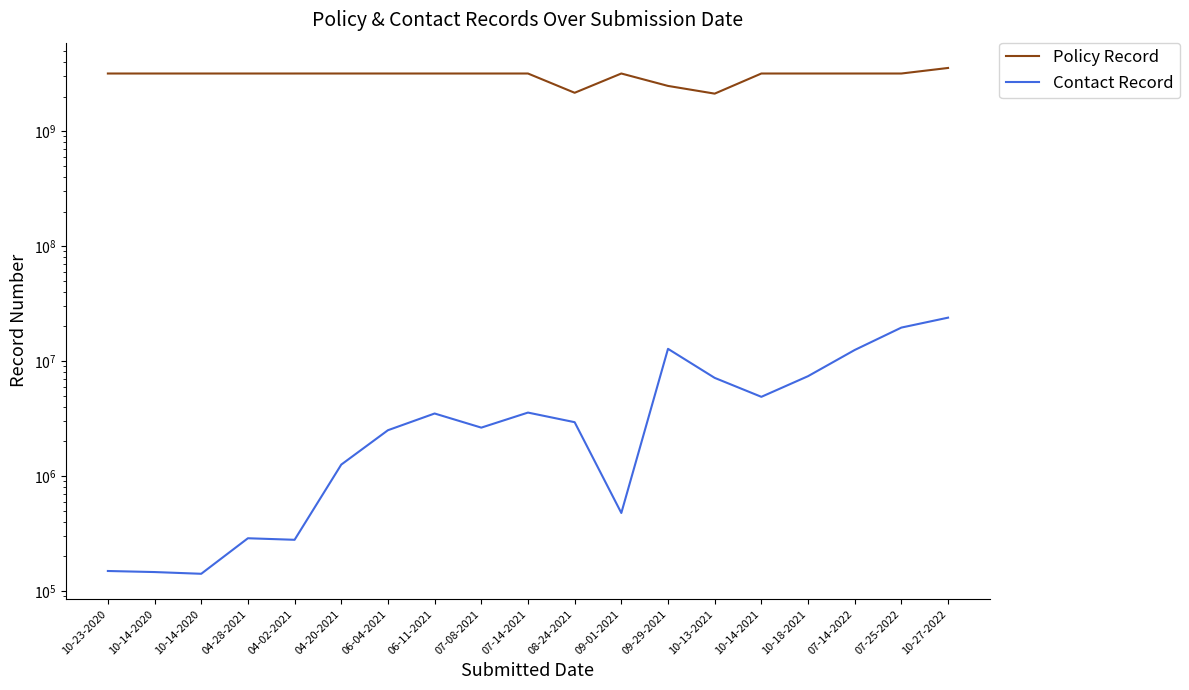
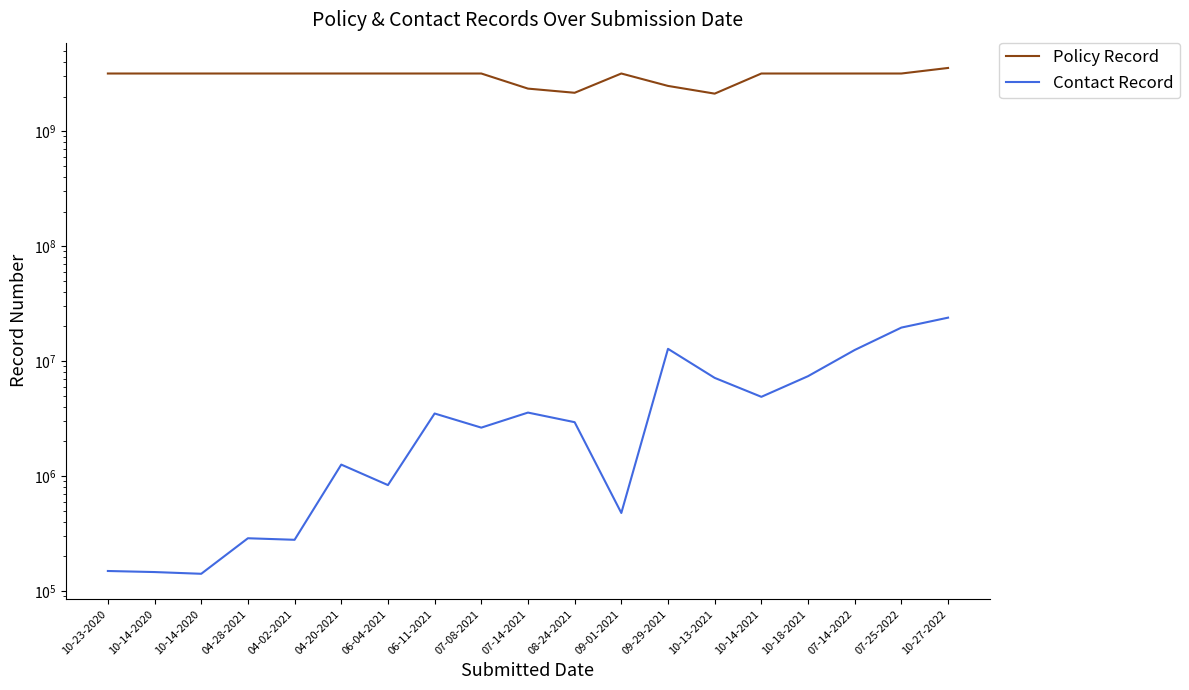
  {
    "Policy Record": {
      "10-23-2020": 3200000000,
      "04-28-2021": 3200000000,
      "04-02-2021": 3200000000,
      "04-20-2021": 3200000000,
      "06-04-2021": 3200000000,
      "06-11-2021": 3200000000,
      "07-08-2021": 3200000000,
-     "07-14-2021": 3200000000,
+     "07-14-2021": 2300000000,
      "08-24-2021": 2200000000,
      "09-01-2021": 3200000000,
      "09-29-2021": 2500000000,
      "10-13-2021": 2100000000,
      "10-14-2021": 3200000000,
      "10-18-2021": 3200000000,
      "07-14-2022": 3200000000,
      "07-25-2022": 3200000000,
      "10-27-2022": 3500000000
    },
    "Contact Record": {
      "10-23-2020": 150000,
      "04-28-2021": 290000,
      "04-02-2021": 280000,
      "04-20-2021": 1300000,
-     "06-04-2021": 2500000,
+     "06-04-2021": 800000,
      "06-11-2021": 3500000,
      "07-08-2021": 2600000,
      "07-14-2021": 3600000,
      "08-24-2021": 2900000,
      "09-01-2021": 480000,
      "09-29-2021": 13000000,
      "10-13-2021": 7000000,
      "10-14-2021": 4900000,
      "10-18-2021": 7000000,
      "07-14-2022": 12000000,
      "07-25-2022": 20000000,
      "10-27-2022": 24000000
    }
  }
